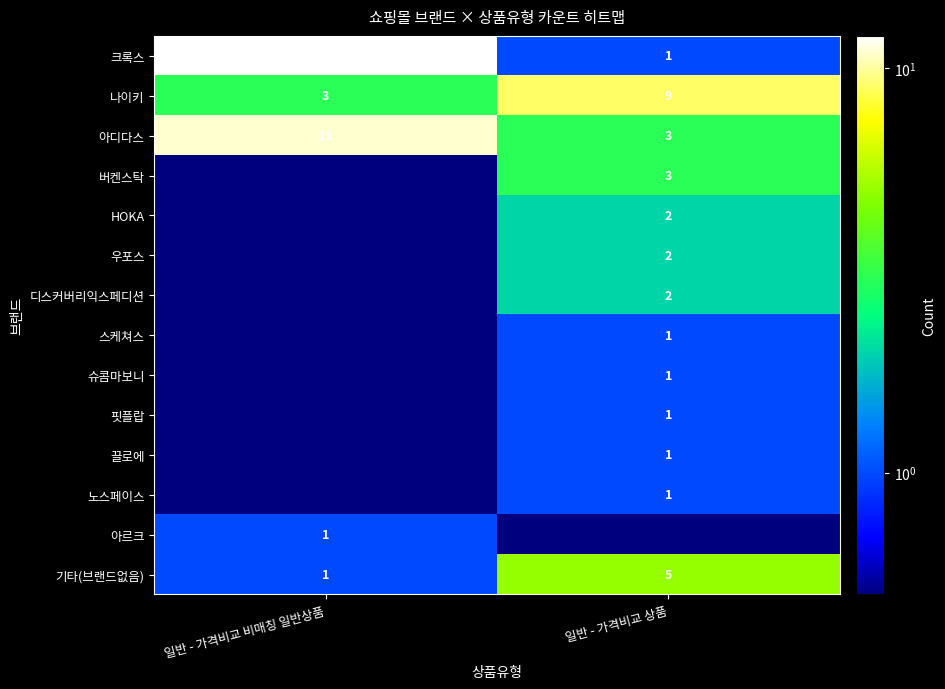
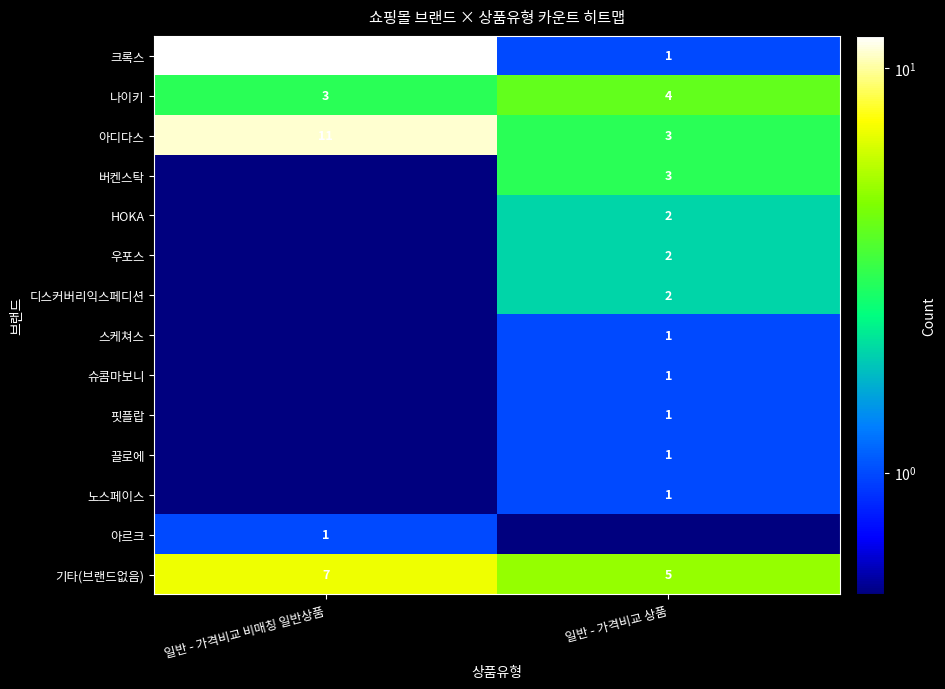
  {
    "크록스": {
      "일반 - 가격비교 상품": 1
    },
    "나이키": {
      "일반 - 가격비교 비매칭 일반상품": 3,
-     "일반 - 가격비교 상품": 9
+     "일반 - 가격비교 상품": 4
    },
    "아디다스": {
      "일반 - 가격비교 상품": 3
    },
    "버켄스탁": {
      "일반 - 가격비교 상품": 3
    },
    "HOKA": {
      "일반 - 가격비교 상품": 2
    },
    "우포스": {
      "일반 - 가격비교 상품": 2
    },
    "디스커버리익스페디션": {
      "일반 - 가격비교 상품": 2
    },
    "스케쳐스": {
      "일반 - 가격비교 상품": 1
    },
    "슈콤마보니": {
      "일반 - 가격비교 상품": 1
    },
    "핏플랍": {
      "일반 - 가격비교 상품": 1
    },
    "끌로에": {
      "일반 - 가격비교 상품": 1
    },
    "노스페이스": {
      "일반 - 가격비교 상품": 1
    },
    "아르크": {
      "일반 - 가격비교 비매칭 일반상품": 1
    },
    "기타(브랜드없음)": {
-     "일반 - 가격비교 비매칭 일반상품": 1,
+     "일반 - 가격비교 비매칭 일반상품": 7,
      "일반 - 가격비교 상품": 5
    }
  }
